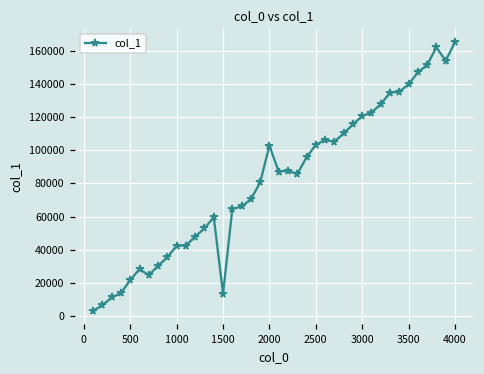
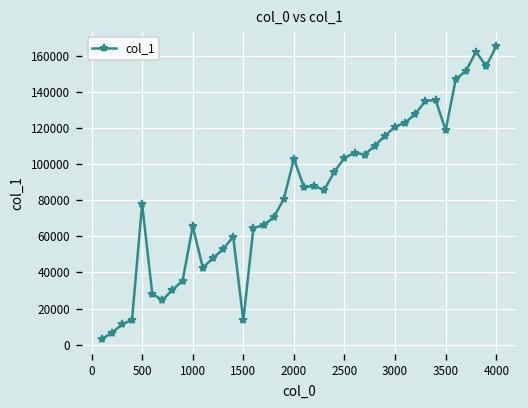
  {
-   "500": 22000,
-   "1000": 42000,
+   "500": 78000,
+   "1000": 66000,
    "1500": 13000,
    "2000": 103000,
    "2500": 103000,
    "3000": 121000,
-   "3500": 140000,
+   "3500": 119000,
    "4000": 165000
  }
